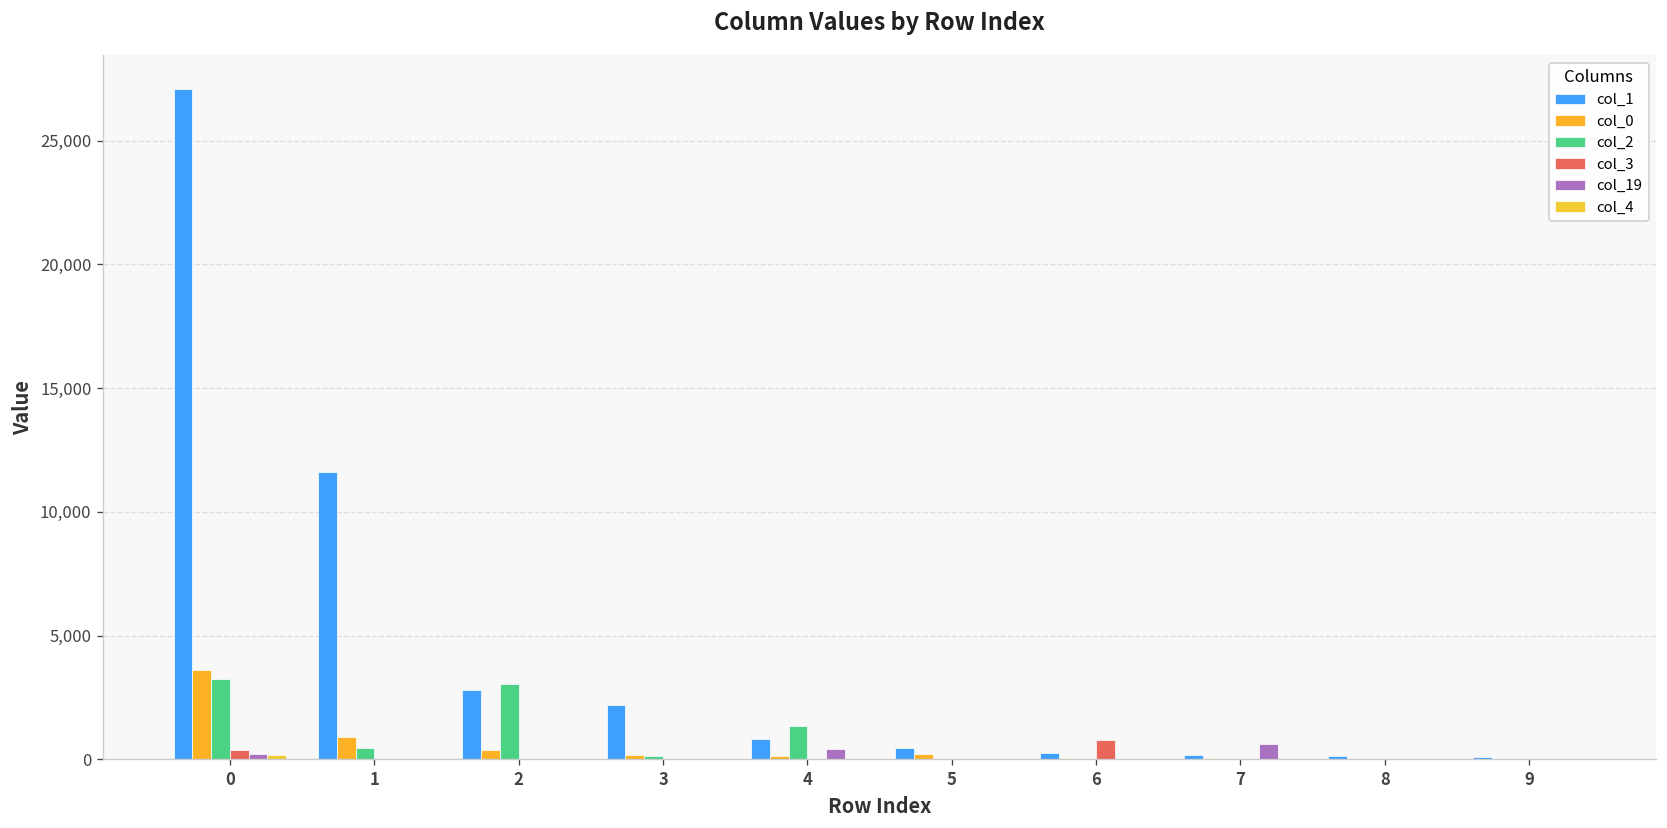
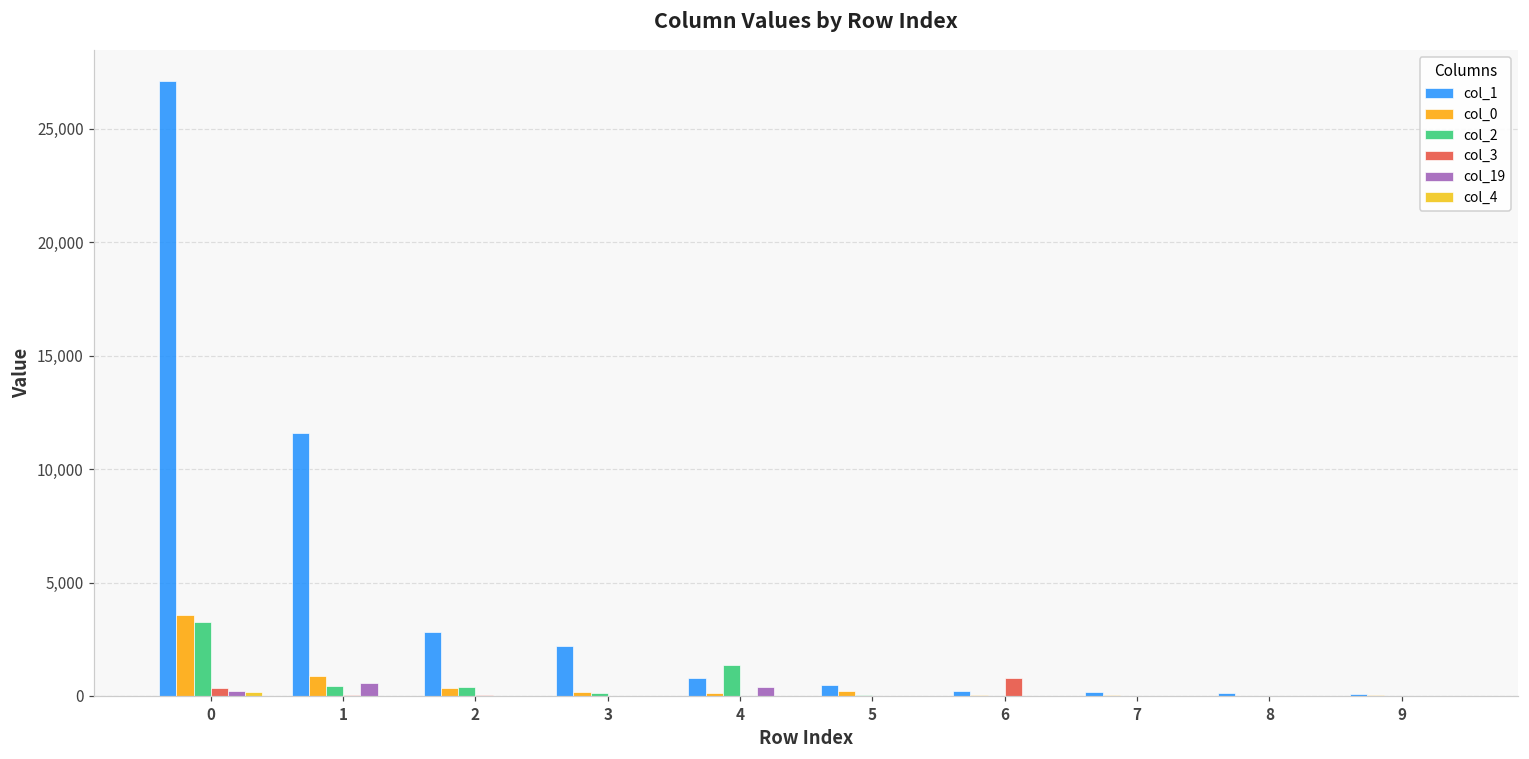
  {
    "col_1": {
      "0": "27,100",
      "1": "11,600",
      "2": "2,800",
      "3": "2,200",
      "4": "800",
      "5": "500",
      "6": "200",
      "7": "200",
      "8": "100"
    },
    "col_2": {
      "0": "3,300",
      "1": "400",
-     "2": "3,000",
+     "2": "400",
      "4": "1,400"
    },
    "col_3": {
      "0": "400",
      "6": "800"
    },
    "col_19": {
      "0": "200",
-     "1": "0",
+     "1": "600",
      "4": "400",
-     "7": "600"
+     "7": "0"
    }
  }
